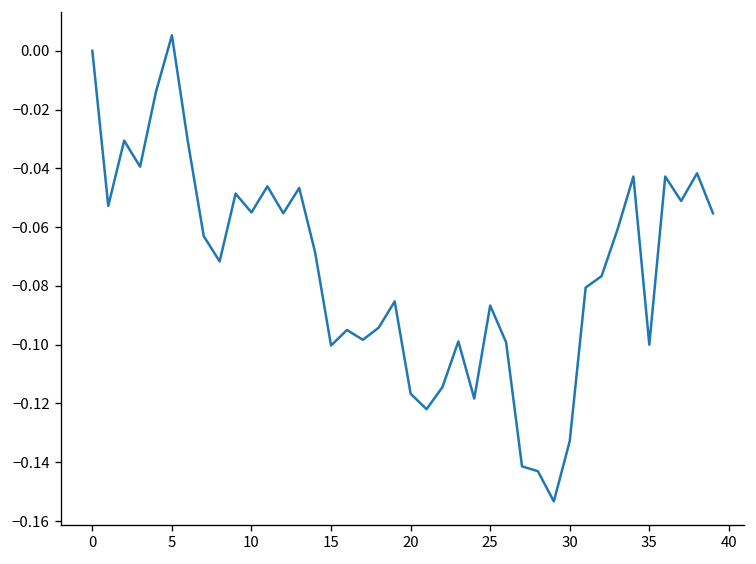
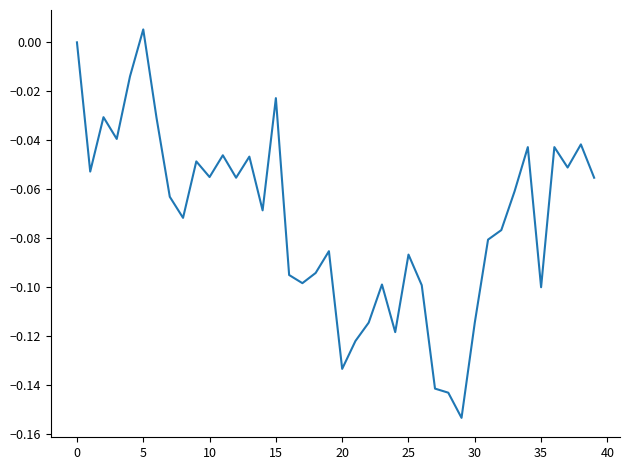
  {
    "0": 0.000,
    "5": 0.005,
    "10": -0.055,
-   "15": -0.100,
-   "20": -0.117,
+   "15": -0.023,
+   "20": -0.133,
    "25": -0.087,
-   "30": -0.133,
+   "30": -0.114,
    "35": -0.100
  }
